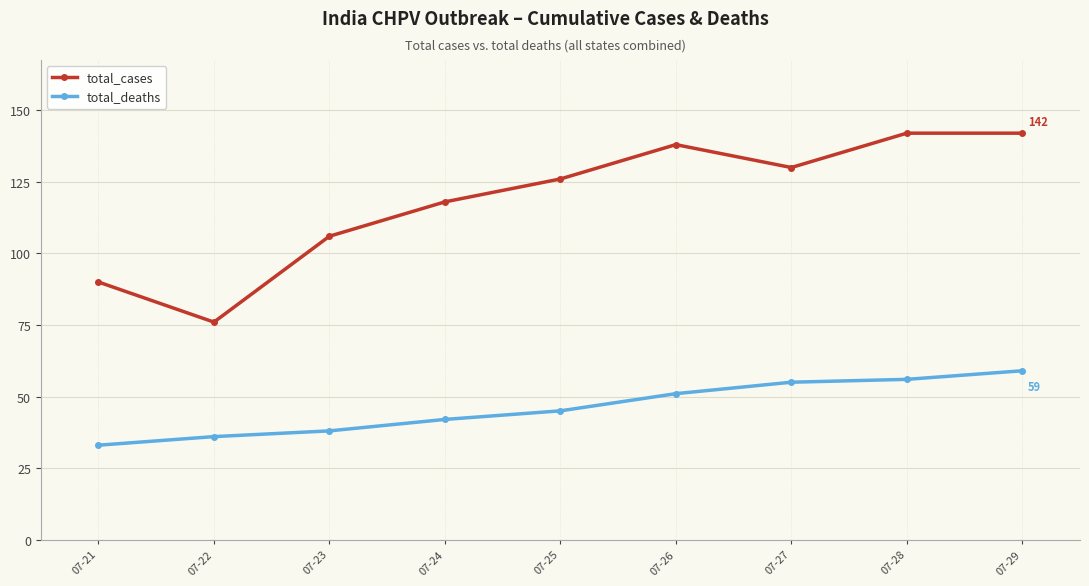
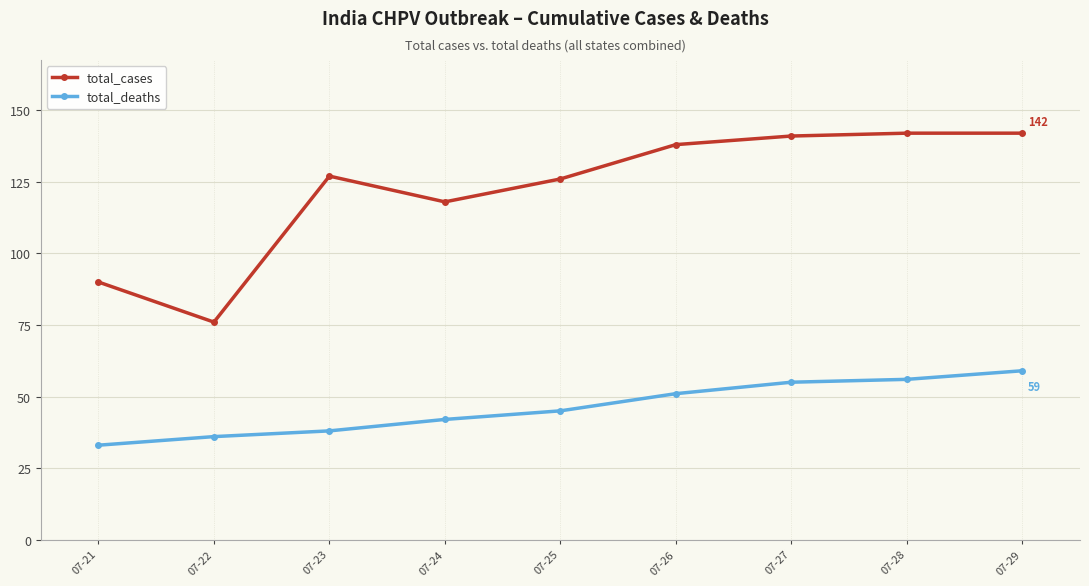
  {
    "total_cases": {
      "07-21": 90,
      "07-22": 76,
-     "07-23": 106,
+     "07-23": 127,
      "07-24": 118,
      "07-25": 126,
      "07-26": 138,
-     "07-27": 130,
+     "07-27": 141,
      "07-28": 142
    },
    "total_deaths": {
      "07-29": 59
    }
  }
